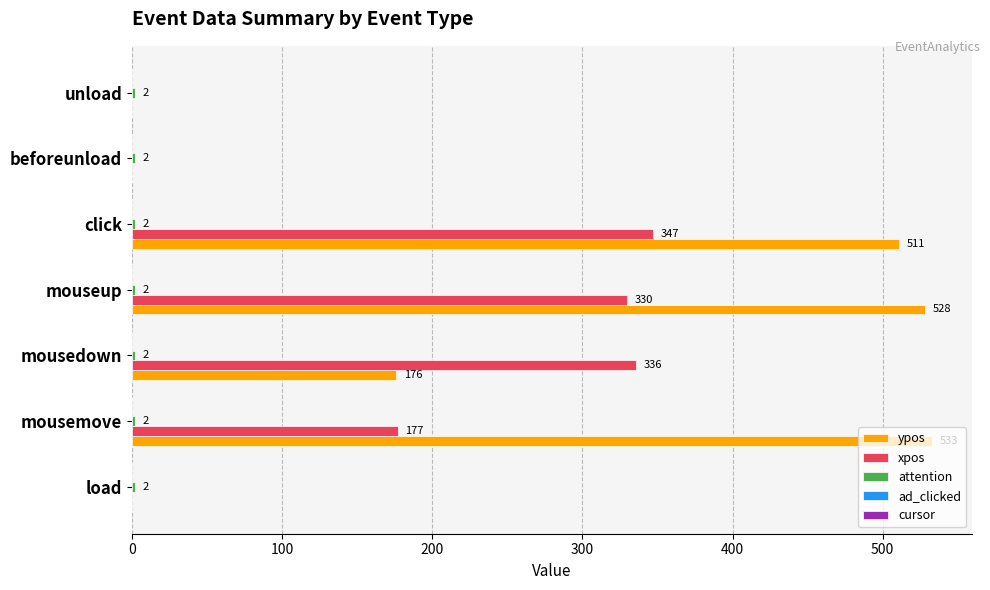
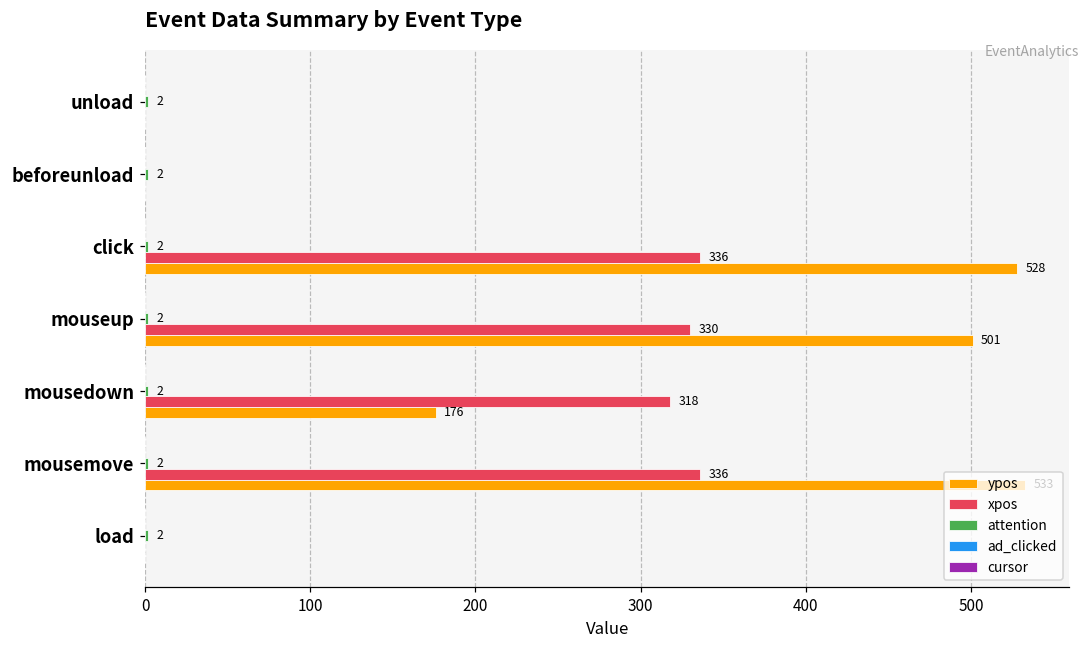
  {
    "ypos": {
-     "click": 511,
-     "mouseup": 528,
+     "click": 528,
+     "mouseup": 501,
      "mousedown": 176
    },
    "xpos": {
-     "click": 347,
+     "click": 336,
      "mouseup": 330,
-     "mousedown": 336,
-     "mousemove": 177
+     "mousedown": 318,
+     "mousemove": 336
    },
    "attention": {
      "unload": 2,
      "beforeunload": 2,
      "click": 2,
      "mouseup": 2,
      "mousedown": 2,
      "mousemove": 2,
      "load": 2
    },
    "ad_clicked": {
      "unload": 0,
      "beforeunload": 0,
      "click": 0,
      "mouseup": 0,
      "mousedown": 0,
      "mousemove": 0,
      "load": 0
    },
    "cursor": {
      "unload": 0,
      "beforeunload": 0,
      "click": 0,
      "mouseup": 0,
      "mousedown": 0,
      "mousemove": 0,
      "load": 0
    }
  }
